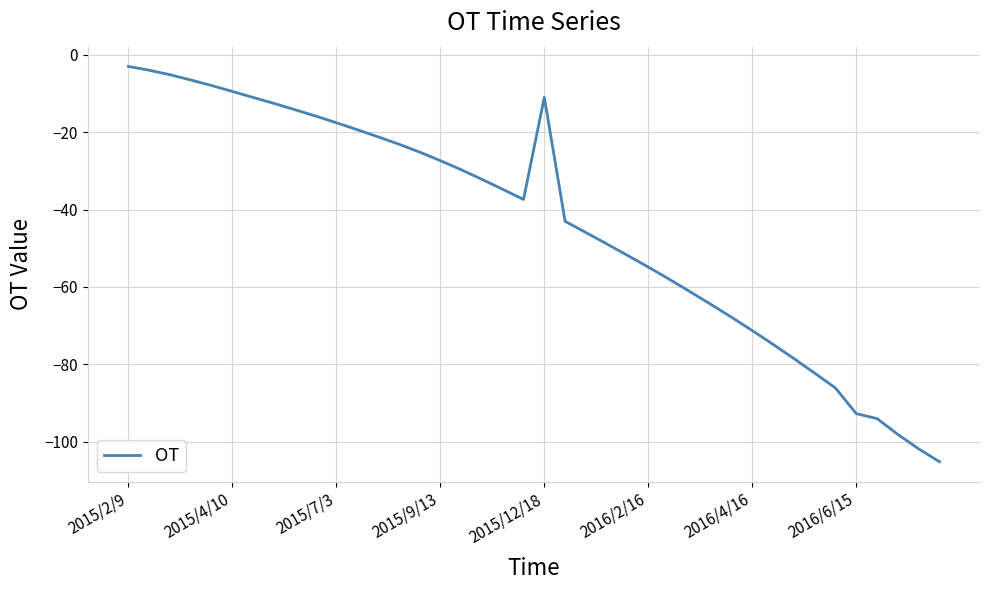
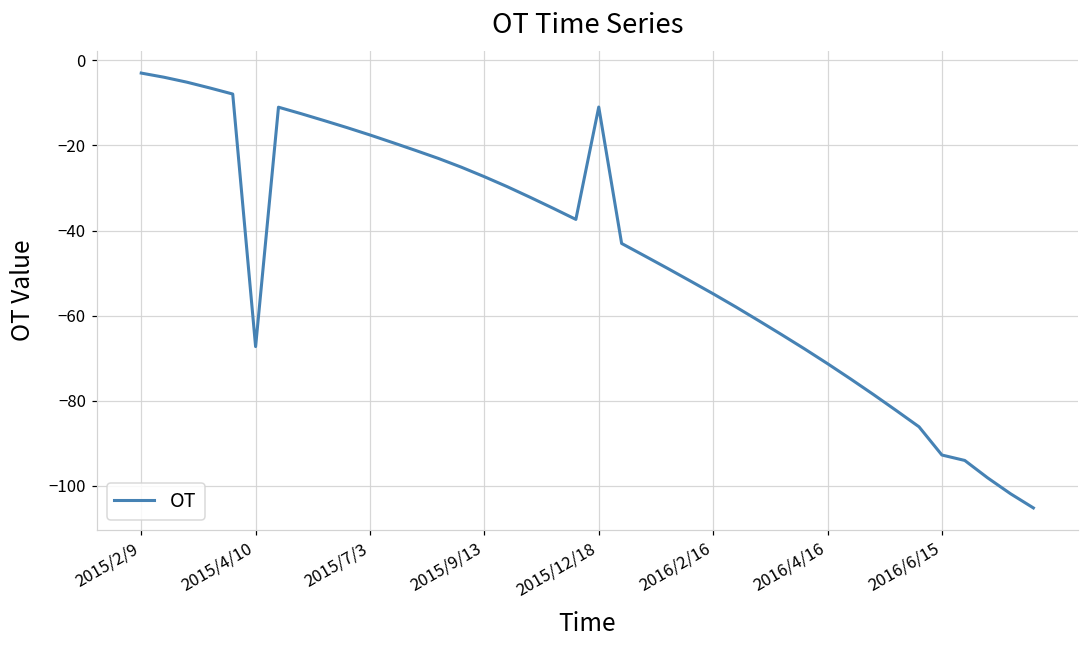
  {
    "2015/2/9": -3,
-   "2015/4/10": -9,
+   "2015/4/10": -67,
    "2015/7/3": -18,
    "2015/9/13": -27,
    "2015/12/18": -11,
    "2016/2/16": -55,
    "2016/4/16": -71,
    "2016/6/15": -93
  }
